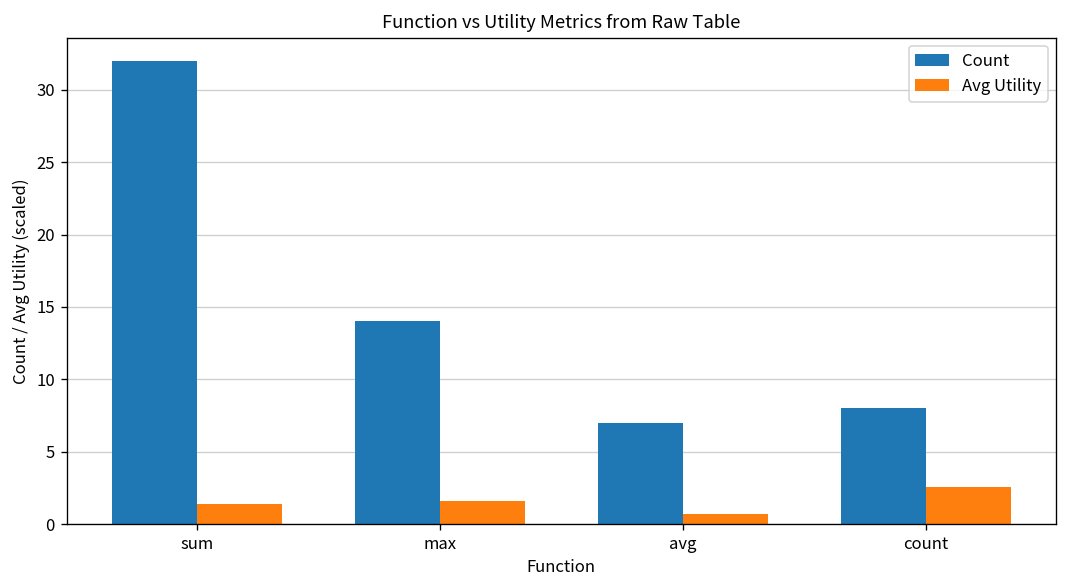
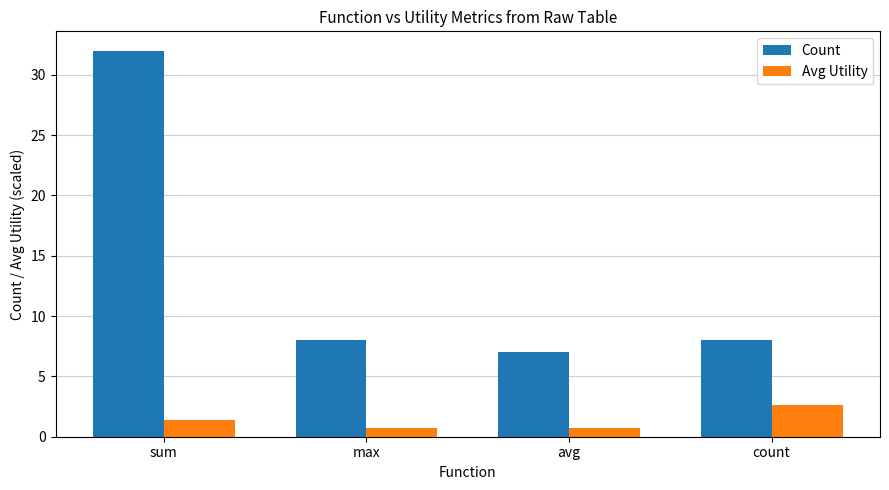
  {
    "Count": {
      "sum": 32,
-     "max": 14,
+     "max": 8,
      "avg": 7,
      "count": 8
    },
    "Avg Utility": {
      "sum": 1.4,
-     "max": 1.6,
+     "max": 0.7,
      "avg": 0.7,
      "count": 2.6
    }
  }
